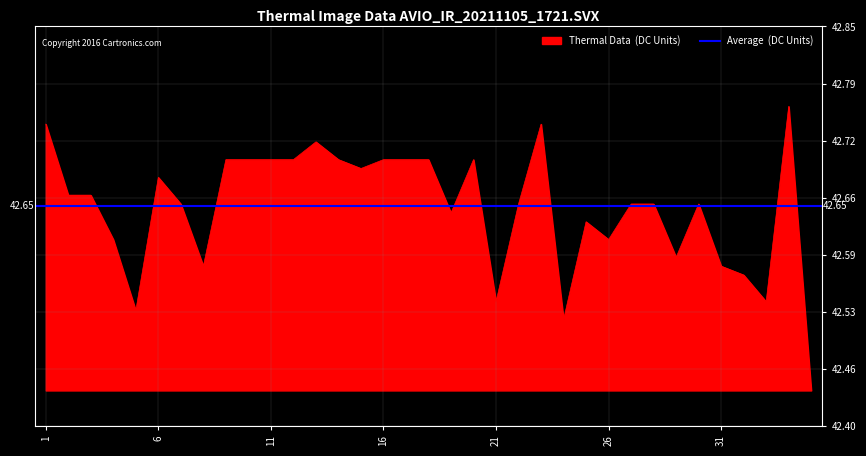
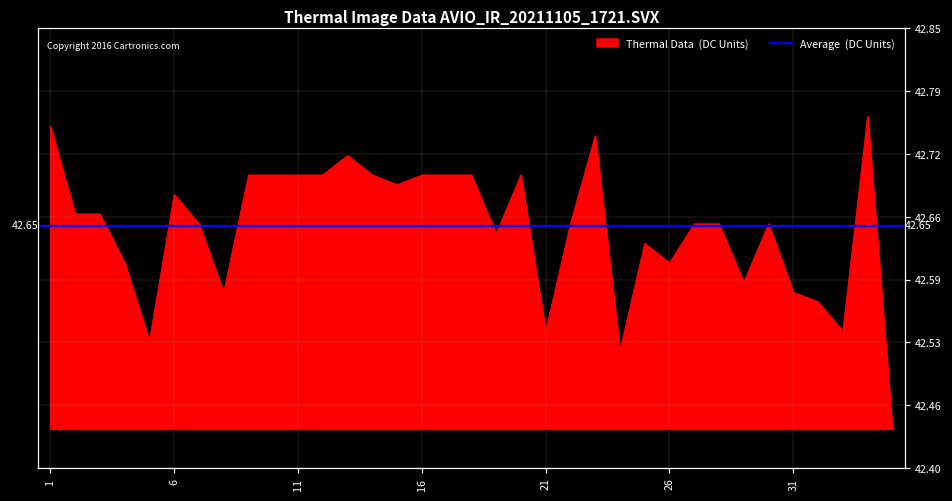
  {
-   "1": 42.74,
+   "1": 42.75,
    "6": 42.68,
    "11": 42.70,
    "16": 42.70,
    "21": 42.54,
    "26": 42.61,
    "31": 42.58
  }
